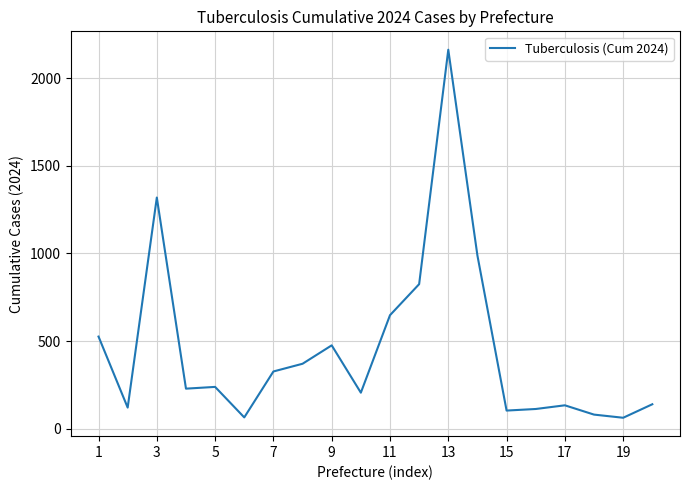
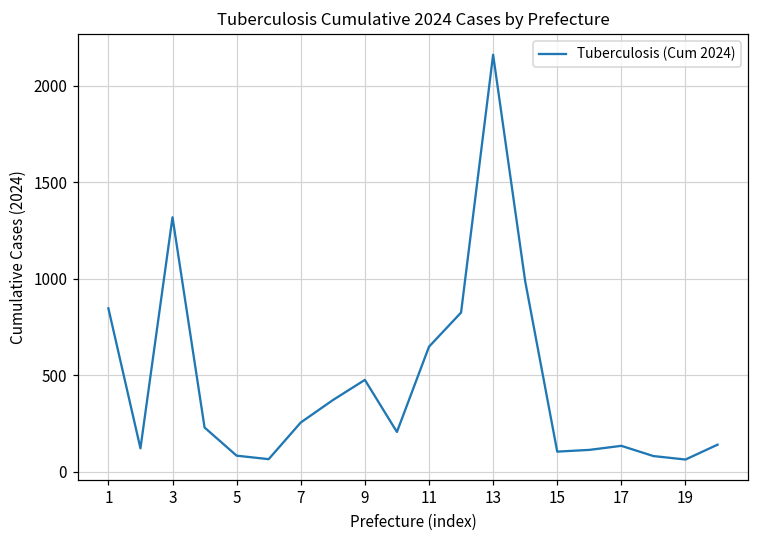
  {
-   "1": 530,
+   "1": 850,
    "3": 1320,
-   "5": 240,
-   "7": 330,
+   "5": 80,
+   "7": 260,
    "9": 480,
    "11": 650,
    "13": 2160,
    "15": 100,
    "17": 130,
    "19": 60
  }
